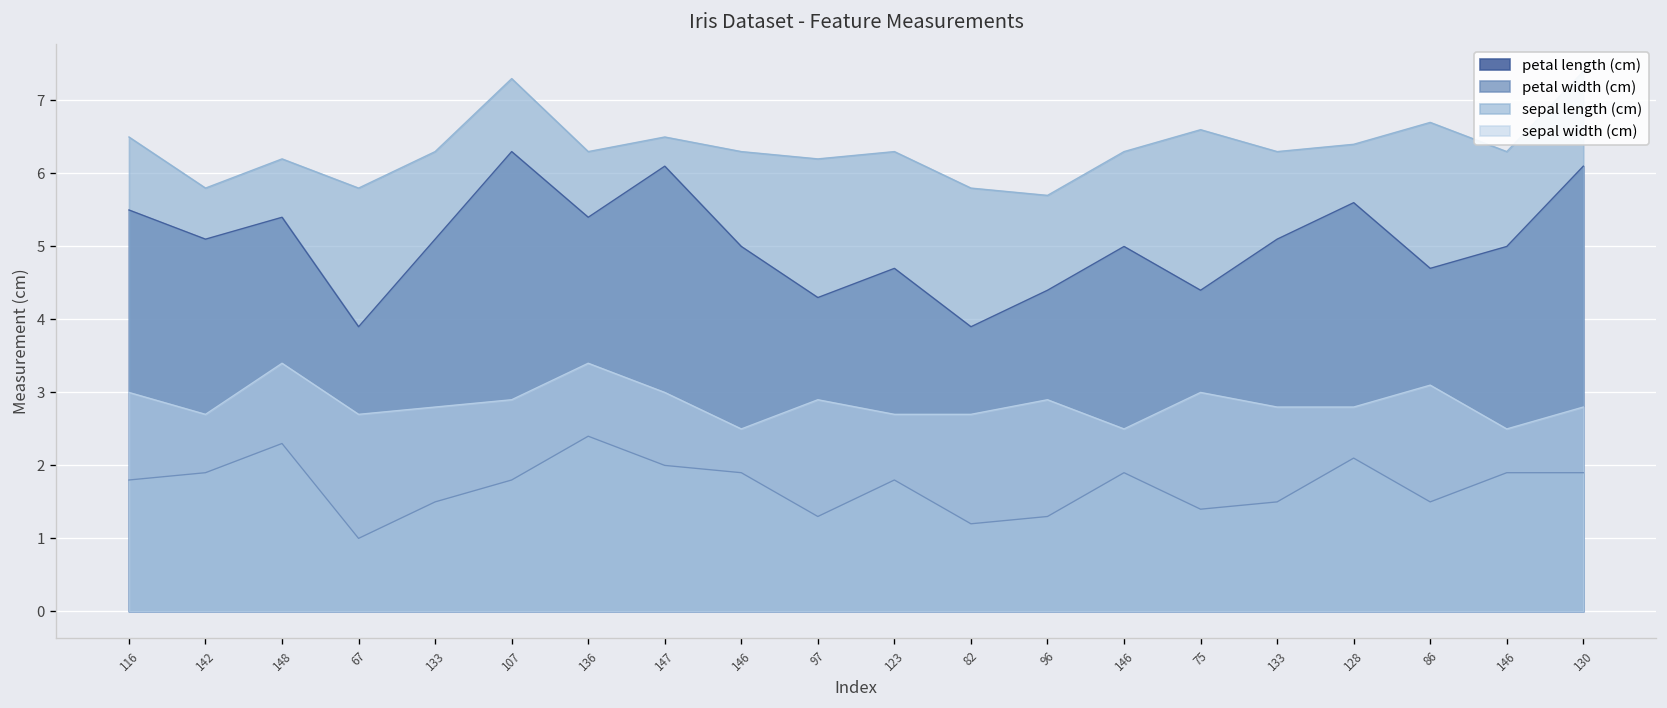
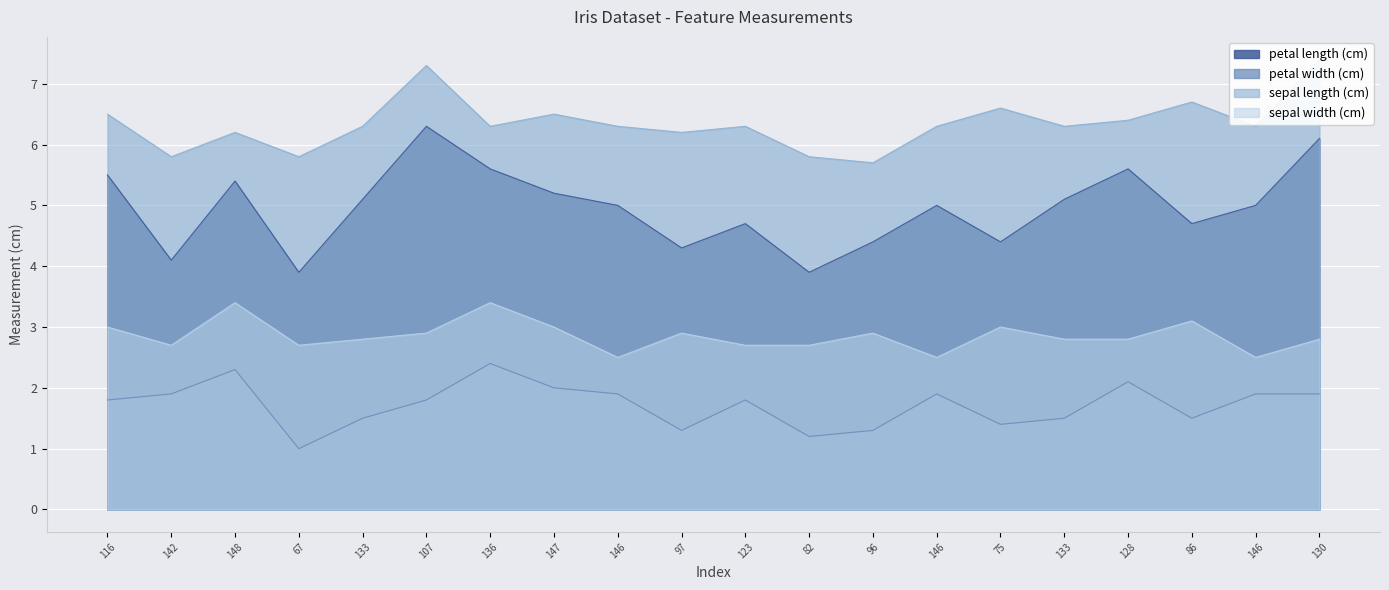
  {
    "petal length (cm)": {
      "116": 5.5,
-     "142": 5.1,
+     "142": 4.1,
      "148": 5.4,
      "67": 3.9,
      "107": 6.3,
-     "136": 5.4,
-     "147": 6.1,
+     "136": 5.6,
+     "147": 5.2,
      "97": 4.3,
      "123": 4.7,
      "82": 3.9,
      "96": 4.4,
      "75": 4.4,
      "128": 5.6,
      "86": 4.7,
      "130": 6.1
    }
  }
